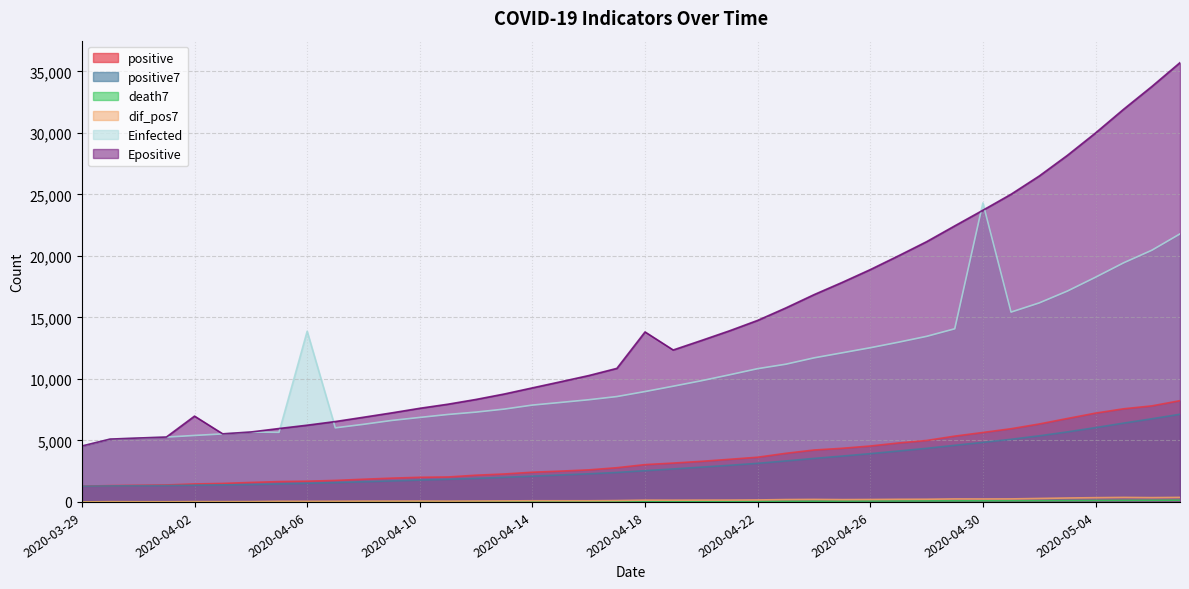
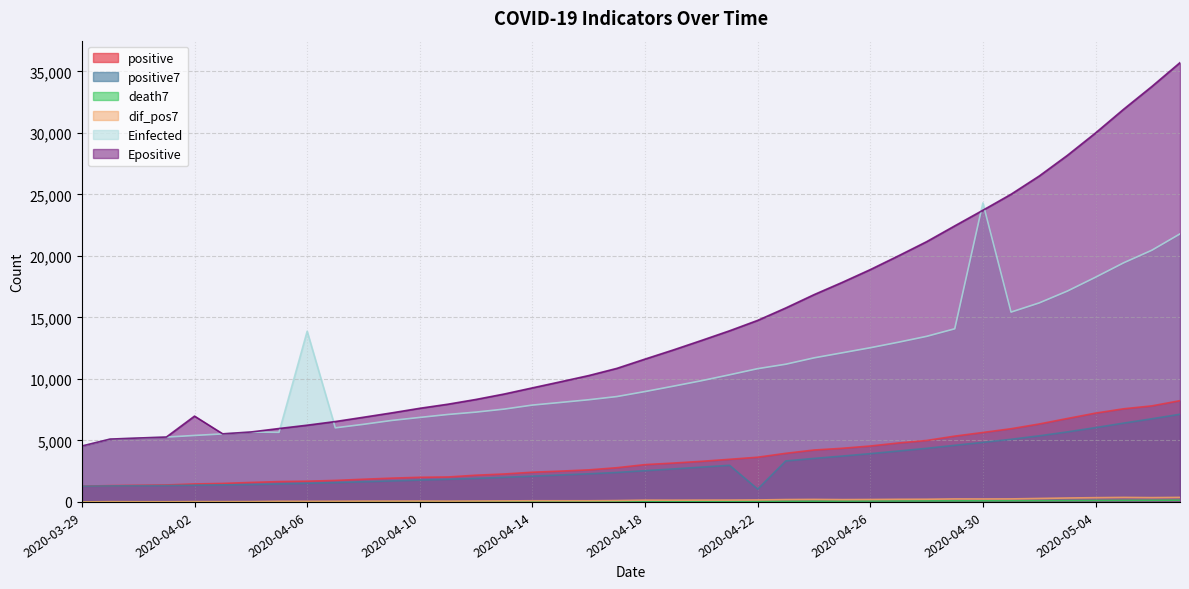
  {
    "positive": {
      "2020-04-10": "2,000",
      "2020-04-14": "2,400",
      "2020-04-18": "3,000",
      "2020-04-22": "3,600",
      "2020-04-26": "4,500",
      "2020-04-30": "5,600",
      "2020-05-04": "7,200"
    },
    "positive7": {
      "2020-04-10": "1,800",
      "2020-04-14": "2,100",
      "2020-04-18": "2,500",
-     "2020-04-22": "3,100",
+     "2020-04-22": "1,000",
      "2020-04-26": "3,900",
      "2020-04-30": "4,800",
      "2020-05-04": "6,000"
    },
    "death7": {
      "2020-05-04": "100"
    },
    "dif_pos7": {
      "2020-05-04": "300"
    },
    "Einfected": {
      "2020-04-02": "5,400",
      "2020-04-06": "13,900",
      "2020-04-10": "6,900",
      "2020-04-14": "7,900",
      "2020-04-18": "9,000",
      "2020-04-22": "10,800",
      "2020-04-26": "12,500",
      "2020-04-30": "24,300",
      "2020-05-04": "18,300"
    },
    "Epositive": {
      "2020-04-02": "7,000",
      "2020-04-06": "6,200",
      "2020-04-10": "7,600",
      "2020-04-14": "9,300",
-     "2020-04-18": "13,800",
+     "2020-04-18": "11,600",
      "2020-04-22": "14,800",
      "2020-04-26": "18,900",
      "2020-04-30": "23,700",
      "2020-05-04": "30,000"
    }
  }
